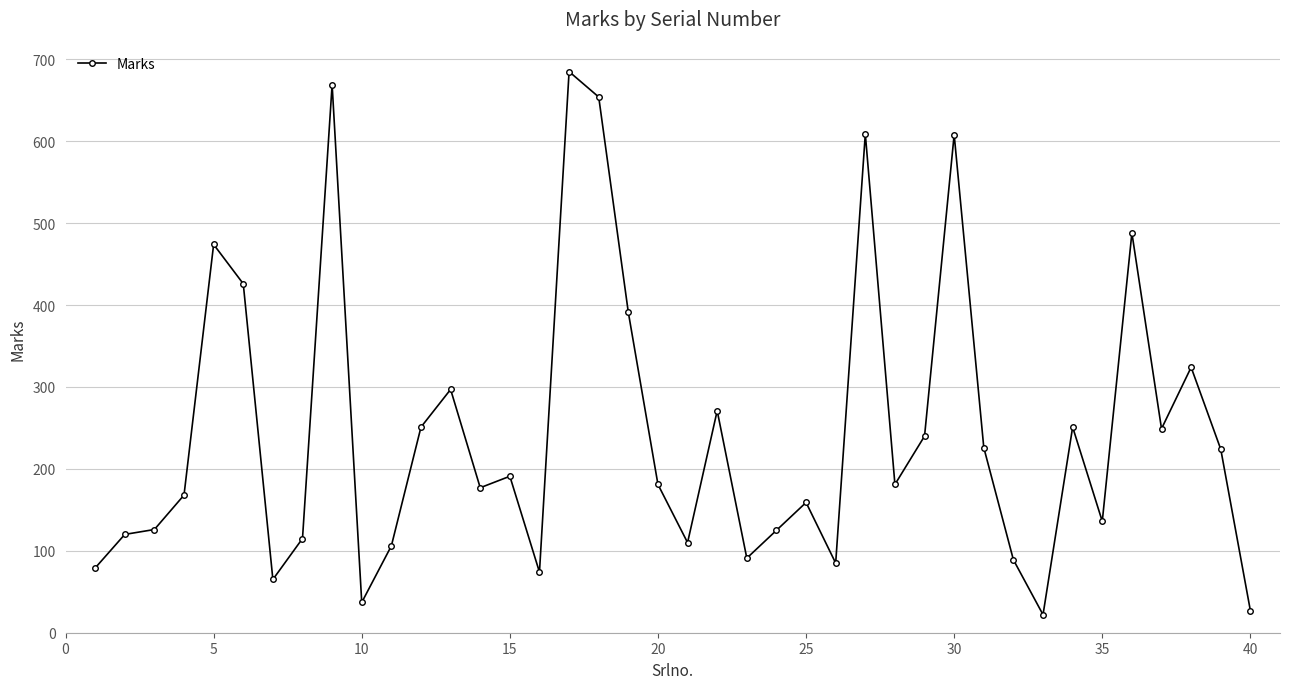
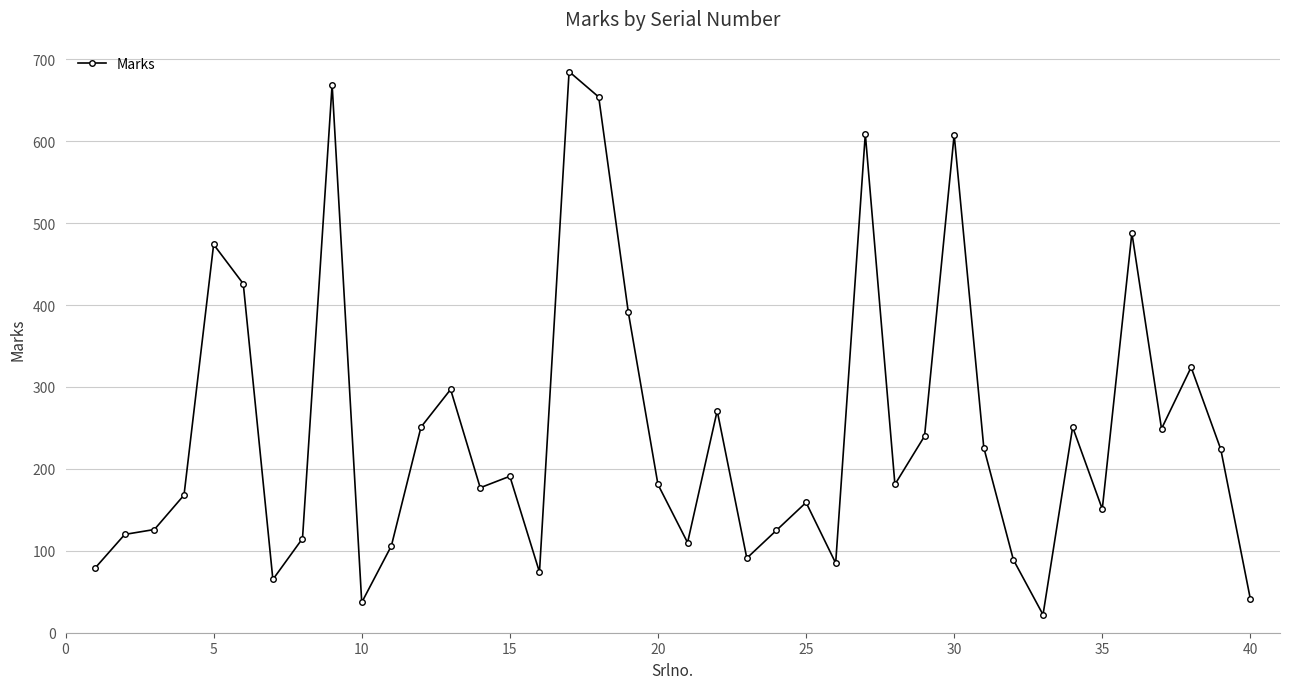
  {
    "5": 470,
    "10": 40,
    "15": 190,
    "20": 180,
    "25": 160,
    "30": 610,
-   "35": 140,
-   "40": 30
+   "35": 150,
+   "40": 40
  }
